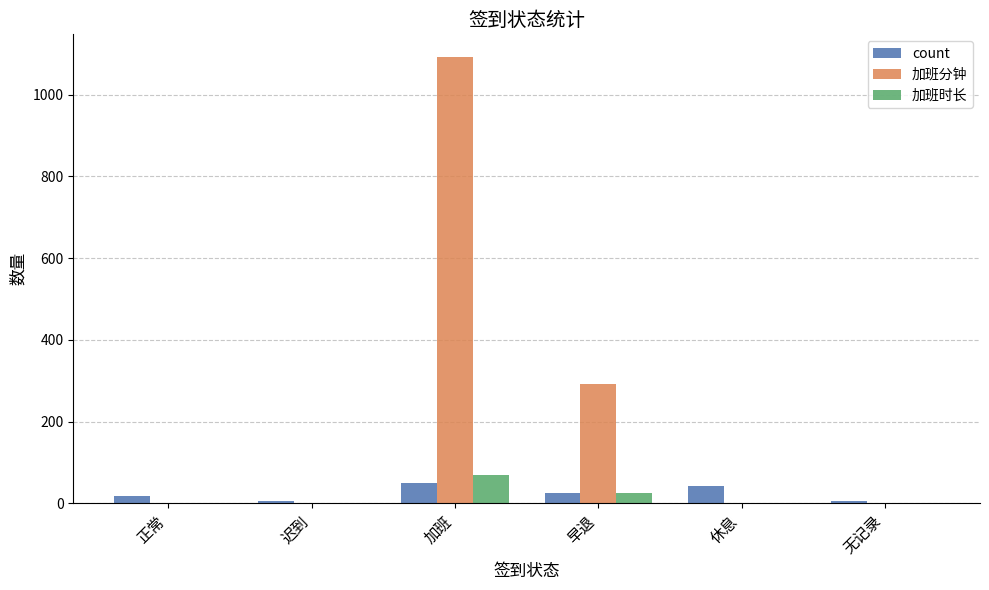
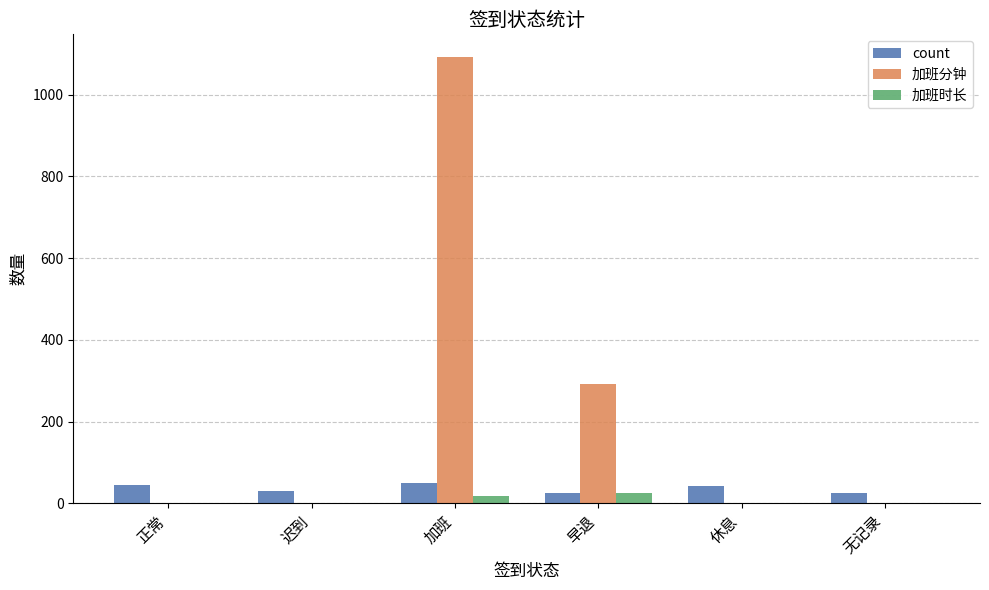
  {
    "count": {
-     "正常": 20,
-     "迟到": 10,
+     "正常": 50,
+     "迟到": 30,
      "加班": 50,
      "早退": 30,
      "休息": 40,
-     "无记录": 10
+     "无记录": 30
    },
    "加班分钟": {
      "正常": 0,
      "迟到": 0,
      "加班": 1090,
      "早退": 290,
      "休息": 0,
      "无记录": 0
    },
    "加班时长": {
      "正常": 0,
      "迟到": 0,
-     "加班": 70,
+     "加班": 20,
      "早退": 30,
      "休息": 0,
      "无记录": 0
    }
  }
